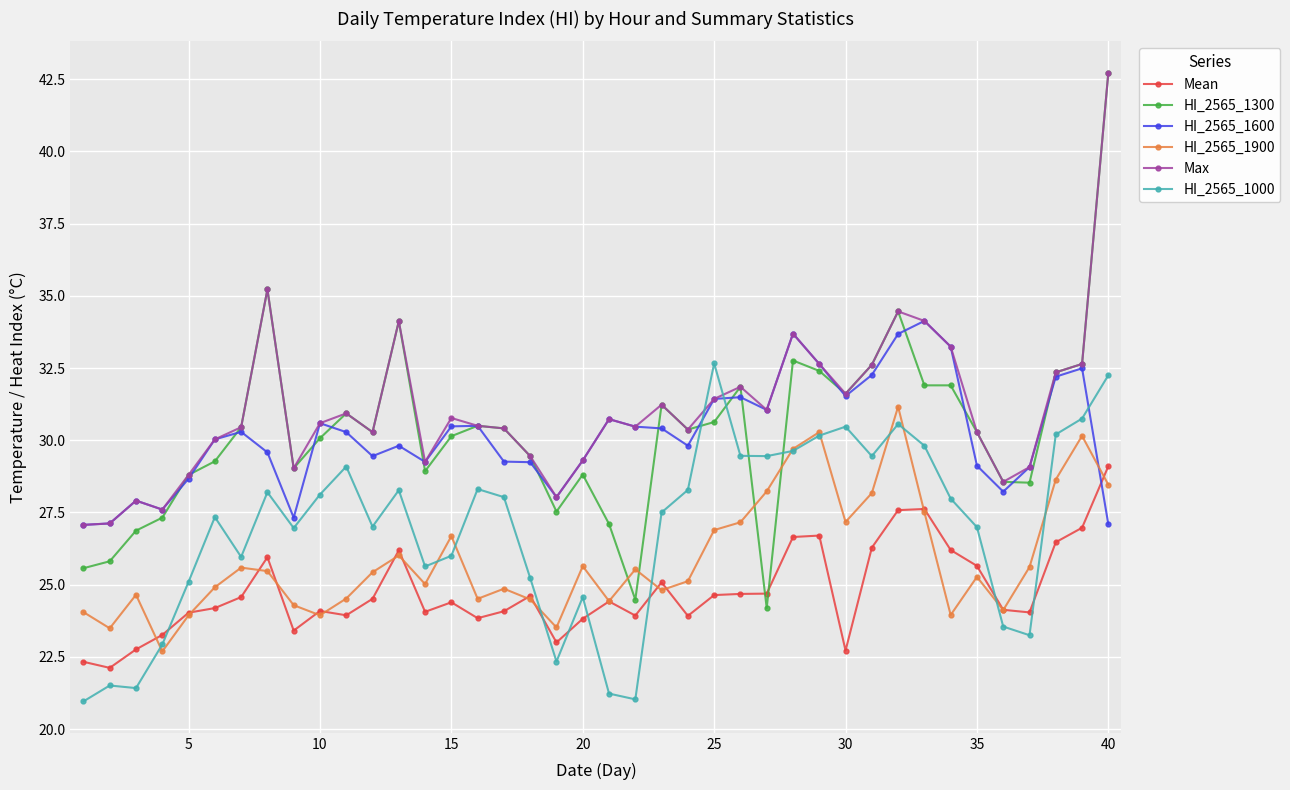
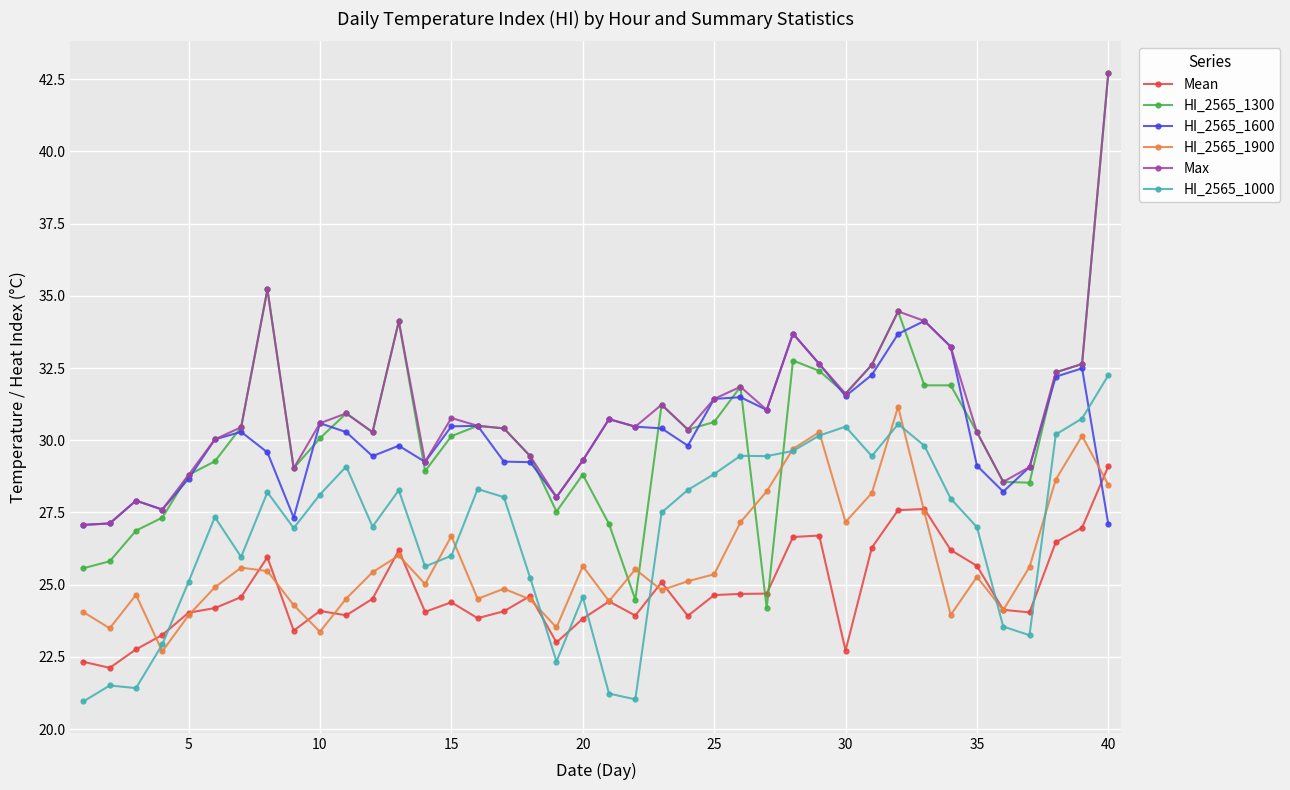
  {
    "Mean": {
      "5": 24.0,
      "10": 24.1,
      "15": 24.4,
      "20": 23.8,
      "25": 24.6,
      "30": 22.7,
      "35": 25.7,
      "40": 29.1
    },
    "HI_2565_1300": {
      "10": 30.1,
      "15": 30.1,
      "20": 28.8,
      "25": 30.6
    },
    "HI_2565_1600": {
      "5": 28.7,
      "15": 30.5,
      "35": 29.1,
      "40": 27.1
    },
    "HI_2565_1900": {
      "5": 23.9,
-     "10": 23.9,
+     "10": 23.4,
      "15": 26.7,
      "20": 25.6,
-     "25": 26.9,
+     "25": 25.4,
      "30": 27.2,
      "35": 25.3,
      "40": 28.5
    },
    "Max": {
      "15": 30.8
    },
    "HI_2565_1000": {
      "5": 25.1,
      "10": 28.1,
      "15": 26.0,
      "20": 24.6,
-     "25": 32.7,
+     "25": 28.8,
      "30": 30.5,
      "35": 27.0,
      "40": 32.3
    }
  }
